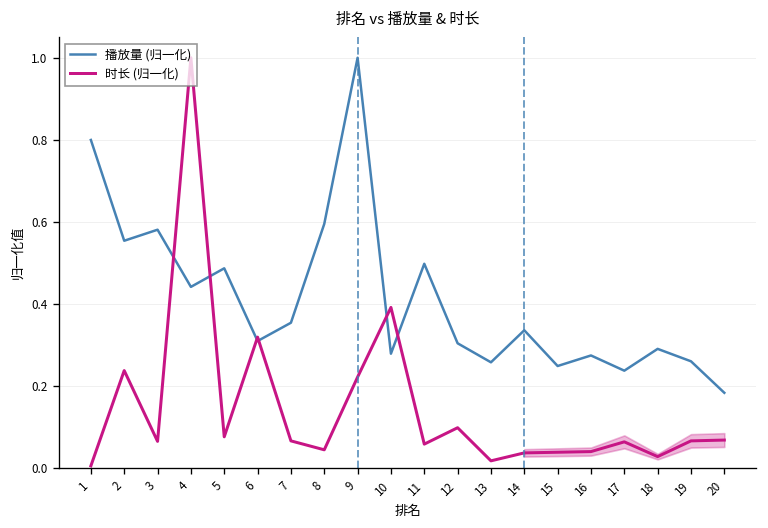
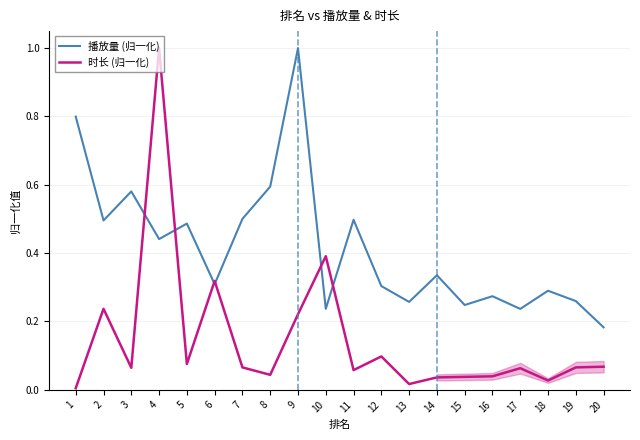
  {
    "播放量 (归一化)": {
      "1": 0.80,
-     "2": 0.55,
+     "2": 0.50,
      "3": 0.58,
      "4": 0.44,
      "5": 0.49,
      "6": 0.31,
-     "7": 0.35,
+     "7": 0.50,
      "8": 0.59,
      "9": 1.00,
-     "10": 0.28,
+     "10": 0.24,
      "11": 0.50,
      "12": 0.30,
      "13": 0.26,
      "14": 0.34,
      "15": 0.25,
      "16": 0.27,
      "17": 0.24,
      "18": 0.29,
      "19": 0.26,
      "20": 0.18
    }
  }
